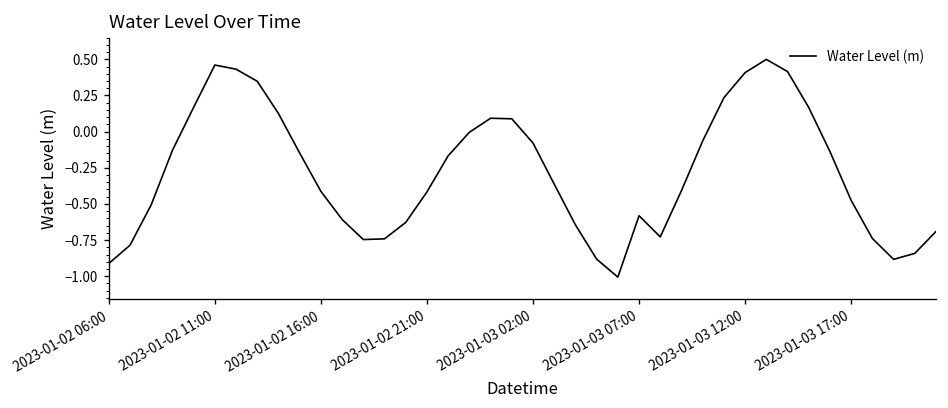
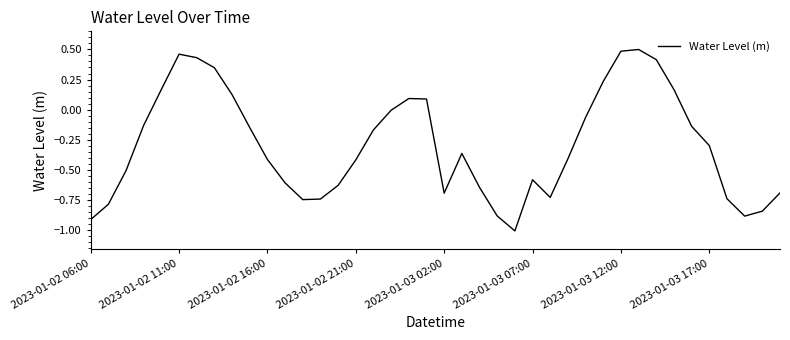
  {
    "2023-01-02 06:00": -0.91,
    "2023-01-02 11:00": 0.46,
    "2023-01-02 16:00": -0.41,
    "2023-01-02 21:00": -0.42,
-   "2023-01-03 02:00": -0.08,
+   "2023-01-03 02:00": -0.69,
    "2023-01-03 07:00": -0.58,
-   "2023-01-03 12:00": 0.41,
-   "2023-01-03 17:00": -0.48
+   "2023-01-03 12:00": 0.49,
+   "2023-01-03 17:00": -0.30
  }
